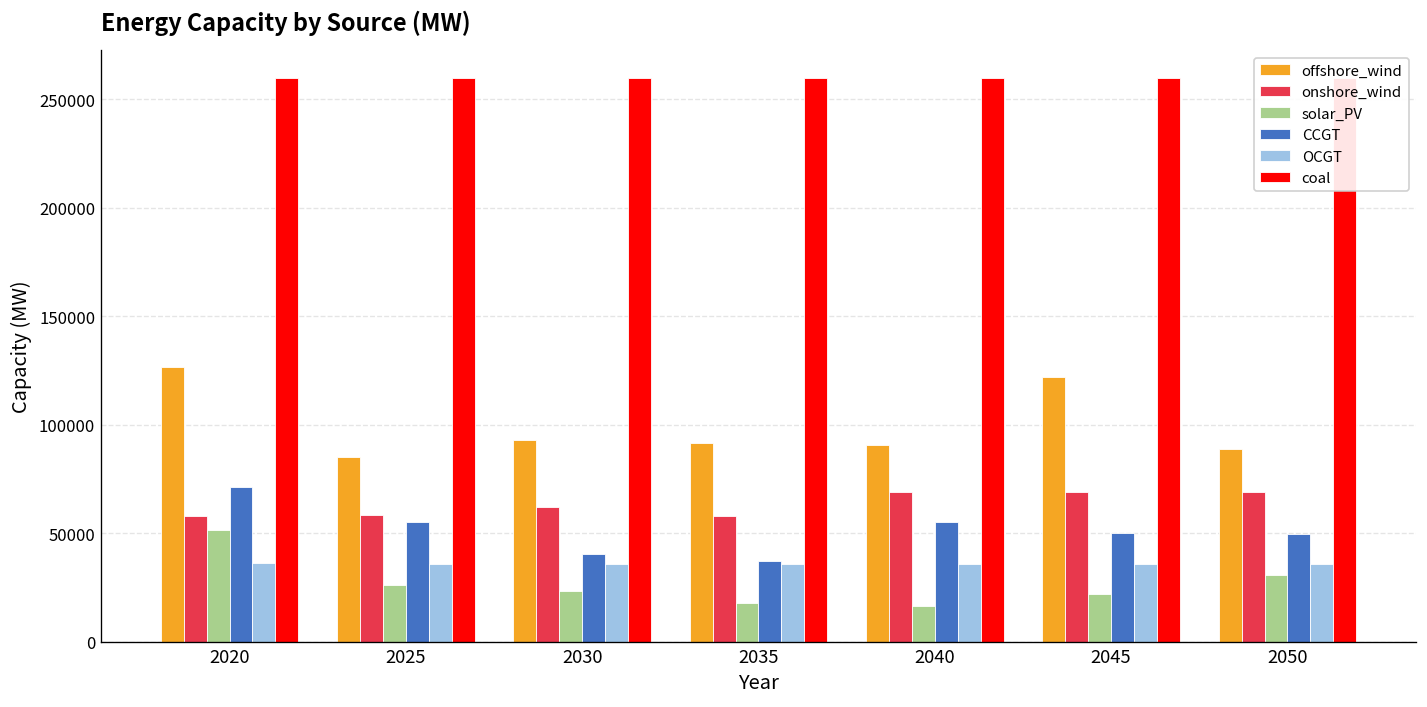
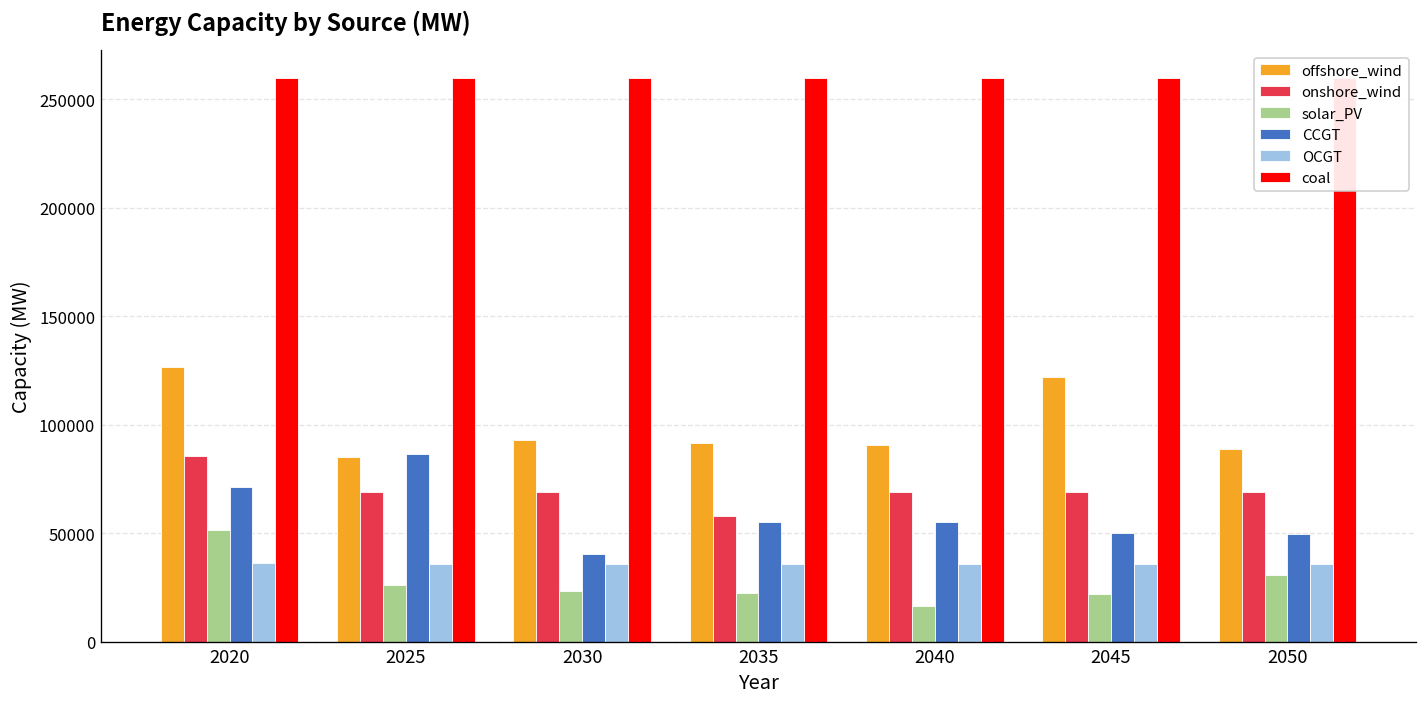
  {
    "offshore_wind": {
      "2020": 127000,
      "2025": 85000,
      "2030": 93000,
      "2035": 92000,
      "2040": 91000,
      "2045": 122000,
      "2050": 89000
    },
    "onshore_wind": {
-     "2020": 58000,
-     "2025": 59000,
-     "2030": 62000,
+     "2020": 86000,
+     "2025": 69000,
+     "2030": 69000,
      "2035": 58000,
      "2040": 69000,
      "2045": 69000,
      "2050": 69000
    },
    "solar_PV": {
      "2020": 51000,
      "2025": 26000,
      "2030": 24000,
-     "2035": 18000,
+     "2035": 23000,
      "2040": 16000,
      "2045": 22000,
      "2050": 31000
    },
    "CCGT": {
      "2020": 71000,
-     "2025": 55000,
+     "2025": 86000,
      "2030": 40000,
-     "2035": 37000,
+     "2035": 55000,
      "2040": 55000,
      "2045": 50000,
      "2050": 50000
    },
    "OCGT": {
      "2020": 36000,
      "2025": 36000,
      "2030": 36000,
      "2035": 36000,
      "2040": 36000,
      "2045": 36000,
      "2050": 36000
    },
    "coal": {
      "2020": 260000,
      "2025": 260000,
      "2030": 260000,
      "2035": 260000,
      "2040": 260000,
      "2045": 260000
    }
  }
